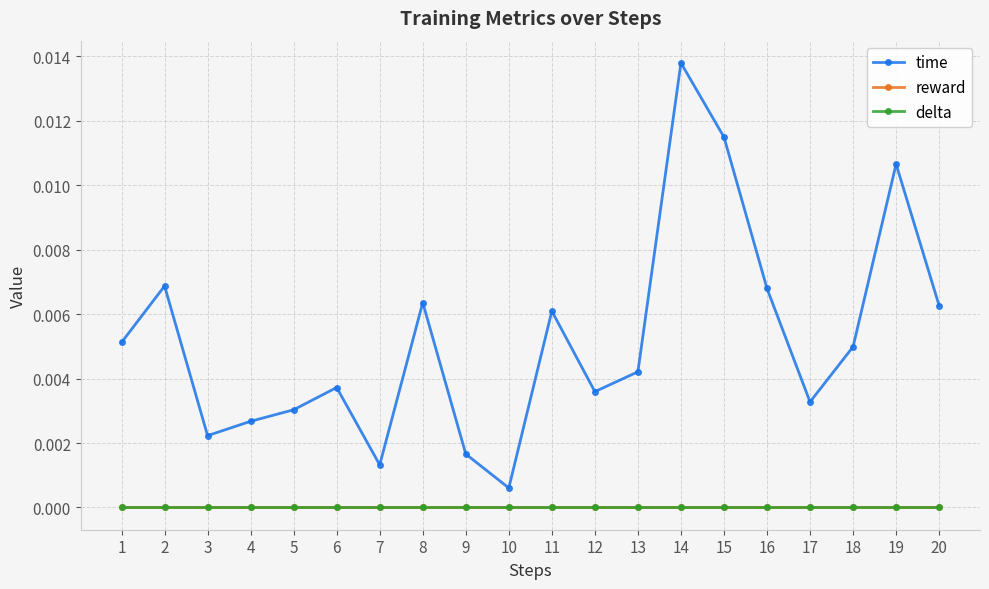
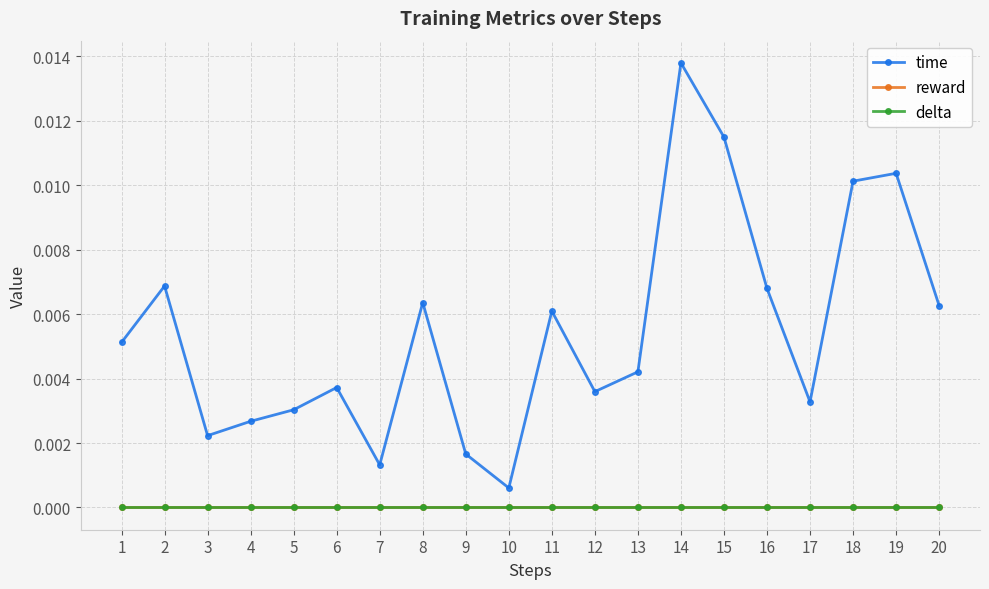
  {
    "time": {
      "1": 0.0051,
      "2": 0.0069,
      "3": 0.0022,
      "4": 0.0027,
      "5": 0.0030,
      "6": 0.0037,
      "7": 0.0013,
      "8": 0.0064,
      "9": 0.0017,
      "10": 0.0006,
      "11": 0.0061,
      "12": 0.0036,
      "13": 0.0042,
      "14": 0.0138,
      "15": 0.0115,
      "16": 0.0068,
      "17": 0.0033,
-     "18": 0.0050,
-     "19": 0.0106,
+     "18": 0.0101,
+     "19": 0.0104,
      "20": 0.0063
    },
    "delta": {
      "1": 0.0000,
      "2": 0.0000,
      "3": 0.0000,
      "4": 0.0000,
      "5": 0.0000,
      "6": 0.0000,
      "7": 0.0000,
      "8": 0.0000,
      "9": 0.0000,
      "10": 0.0000,
      "11": 0.0000,
      "12": 0.0000,
      "13": 0.0000,
      "14": 0.0000,
      "15": 0.0000,
      "16": 0.0000,
      "17": 0.0000,
      "18": 0.0000,
      "19": 0.0000,
      "20": 0.0000
    }
  }
